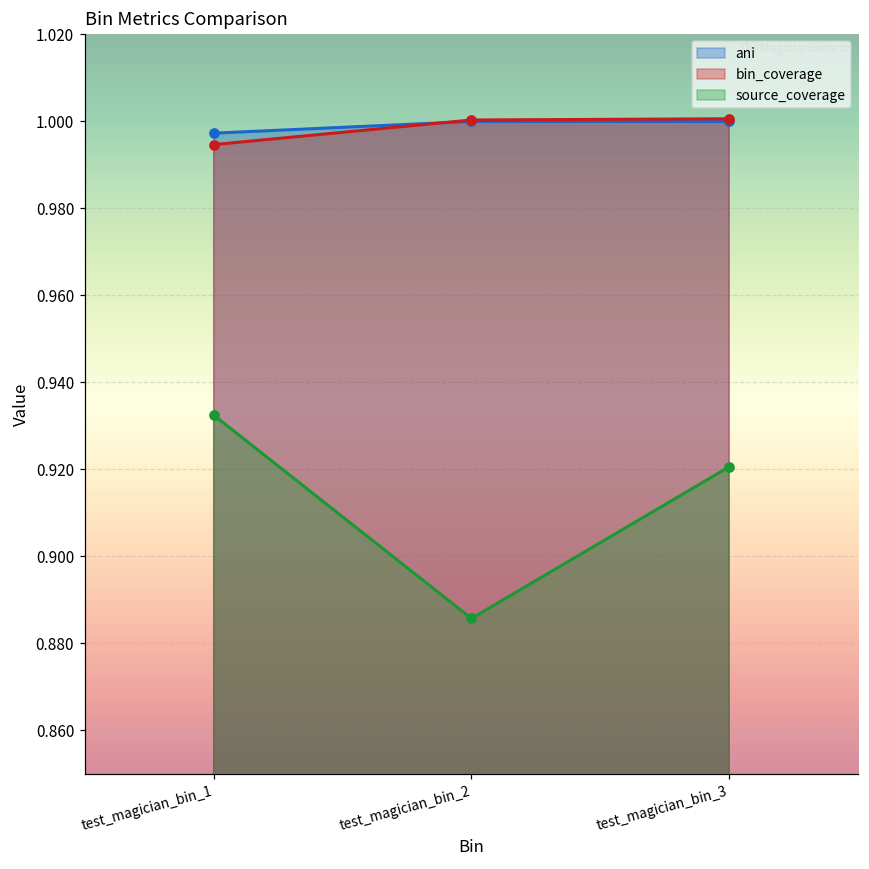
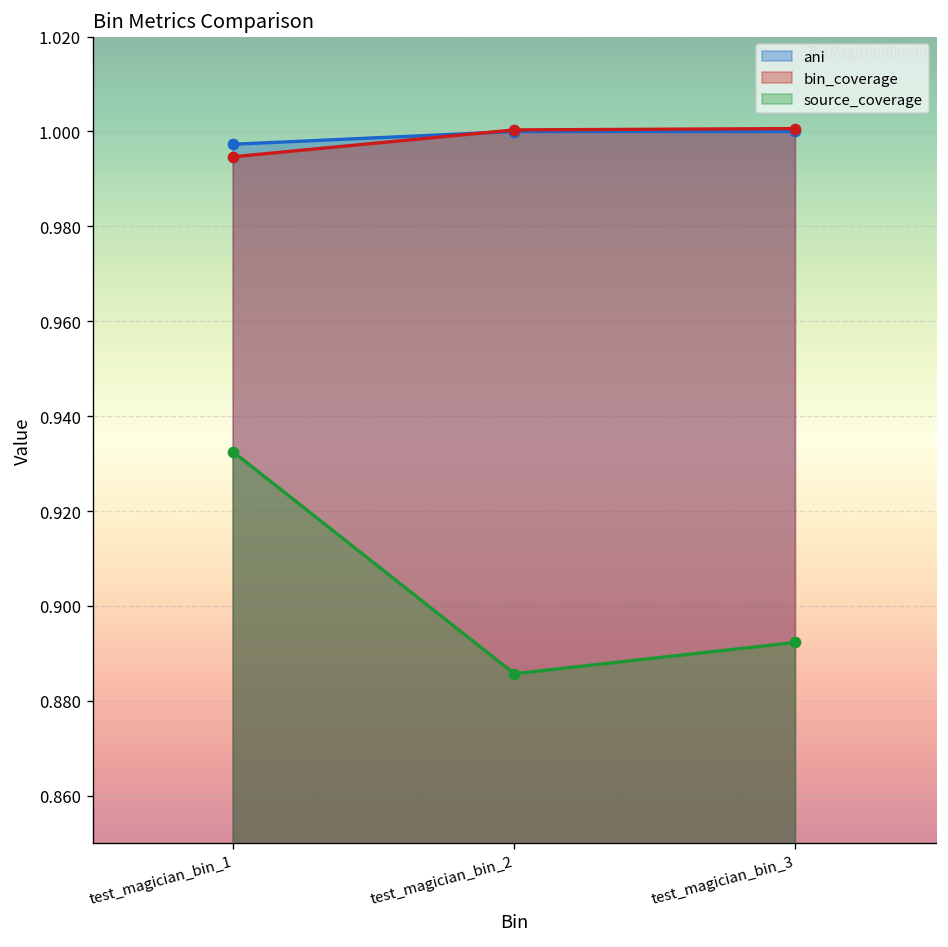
  {
    "ani": {
      "test_magician_bin_1": 0.997
    },
    "bin_coverage": {
      "test_magician_bin_1": 0.995
    },
    "source_coverage": {
      "test_magician_bin_1": 0.932,
      "test_magician_bin_2": 0.886,
-     "test_magician_bin_3": 0.921
+     "test_magician_bin_3": 0.892
    }
  }
